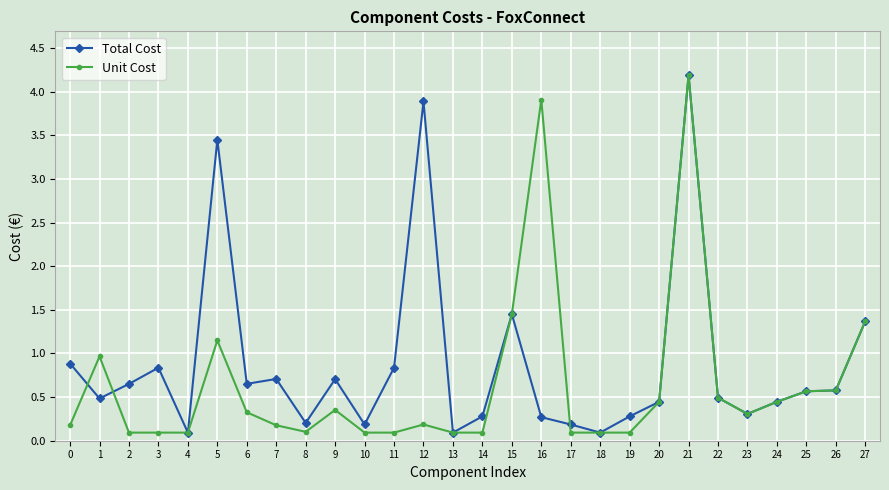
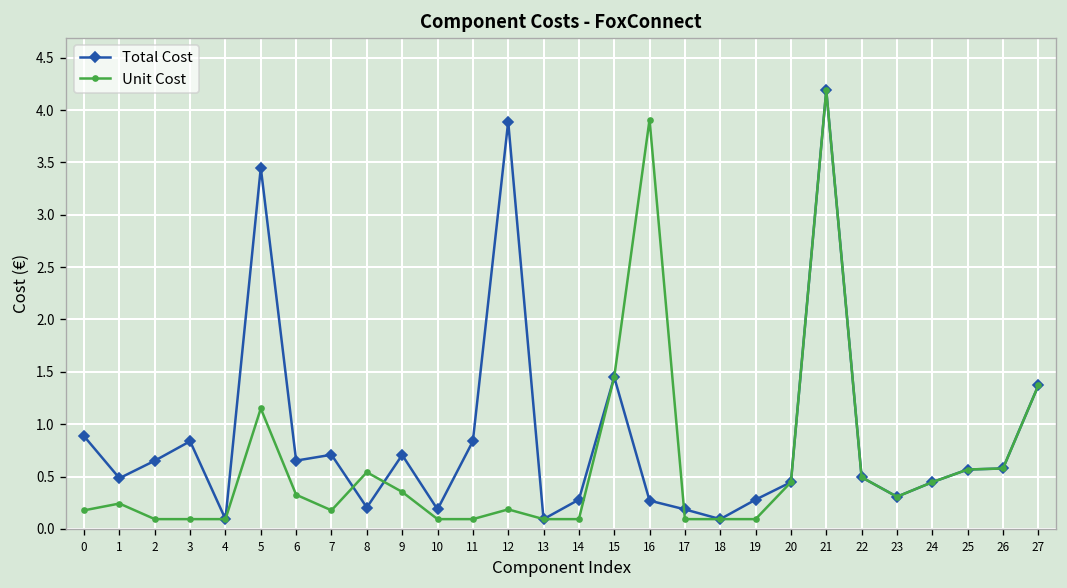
  {
    "Total Cost": {
      "0": 0.9,
      "1": 0.5,
      "2": 0.7,
      "3": 0.8,
      "5": 3.5,
      "6": 0.7,
      "7": 0.7,
      "8": 0.2,
      "9": 0.7,
      "10": 0.2,
      "11": 0.8,
      "12": 3.9,
      "14": 0.3,
      "16": 0.3,
      "17": 0.2,
      "19": 0.3
    },
    "Unit Cost": {
      "0": 0.2,
-     "1": 1.0,
+     "1": 0.2,
      "2": 0.1,
      "3": 0.1,
      "5": 1.2,
      "6": 0.3,
      "7": 0.2,
-     "8": 0.1,
+     "8": 0.5,
      "9": 0.4,
      "10": 0.1,
      "11": 0.1,
      "12": 0.2,
      "14": 0.1,
      "16": 3.9,
      "17": 0.1,
      "19": 0.1
    }
  }
